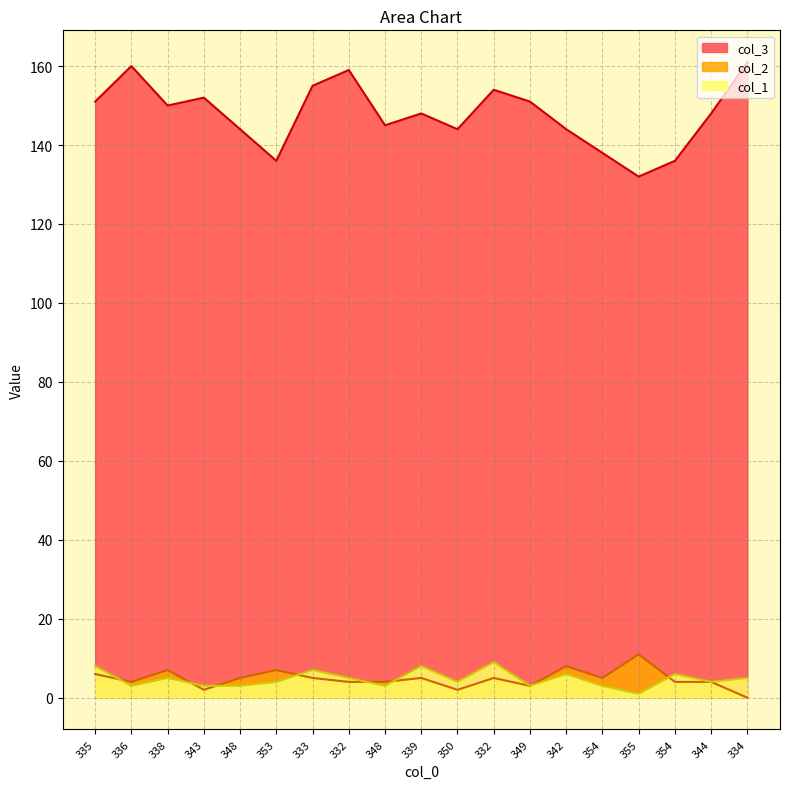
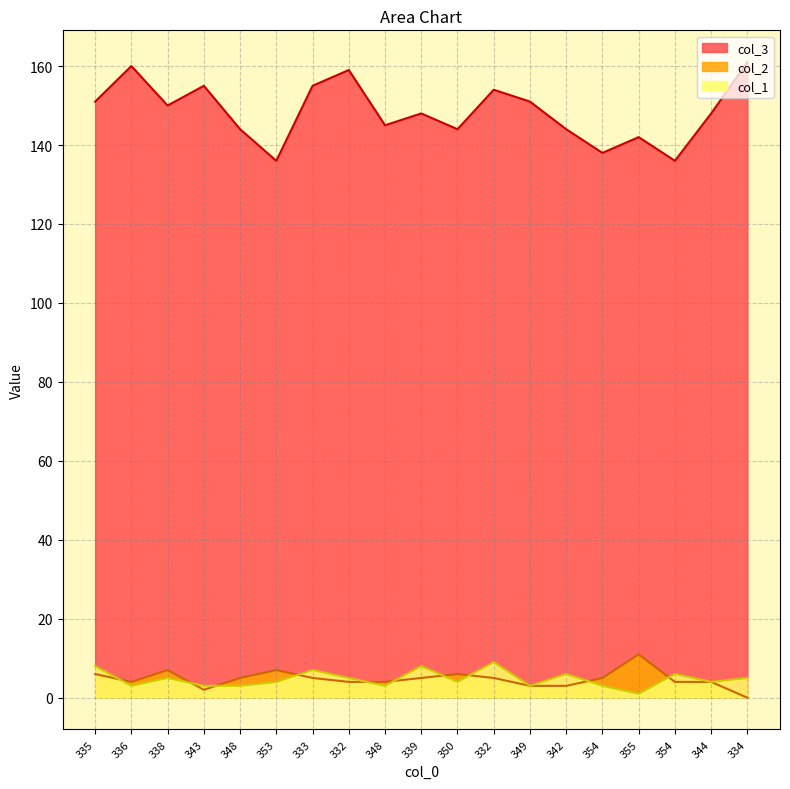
  {
    "col_3": {
      "335": 151,
      "336": 160,
      "338": 150,
-     "343": 152,
+     "343": 155,
      "353": 136,
      "333": 155,
      "339": 148,
      "350": 144,
      "349": 151,
      "342": 144,
-     "355": 132,
+     "355": 142,
      "344": 148
    },
    "col_2": {
      "335": 6,
      "336": 4,
      "338": 7,
      "343": 2,
      "353": 7,
      "333": 5,
      "339": 5,
-     "350": 2,
-     "342": 8,
+     "350": 6,
+     "342": 3,
      "355": 11,
      "334": 0
    },
    "col_1": {
      "335": 8,
      "336": 3,
      "338": 5,
      "343": 3,
      "353": 4,
      "333": 7,
      "339": 8,
      "350": 4,
      "342": 6,
      "355": 1,
      "334": 5
    }
  }
